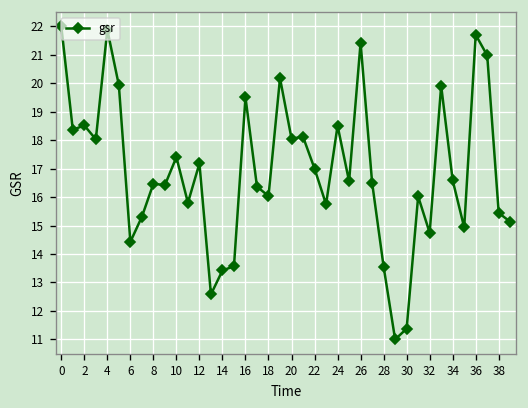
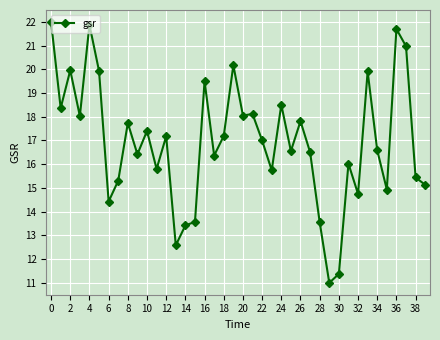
  {
-   "2": 18.5,
+   "2": 20.0,
    "6": 14.4,
-   "8": 16.5,
+   "8": 17.7,
    "10": 17.4,
    "12": 17.2,
    "14": 13.4,
    "16": 19.5,
-   "18": 16.0,
+   "18": 17.2,
    "20": 18.1,
    "22": 17.0,
    "24": 18.5,
-   "26": 21.4,
+   "26": 17.8,
    "28": 13.6,
    "30": 11.4,
    "32": 14.7,
    "34": 16.6,
    "36": 21.7,
    "38": 15.4
  }
